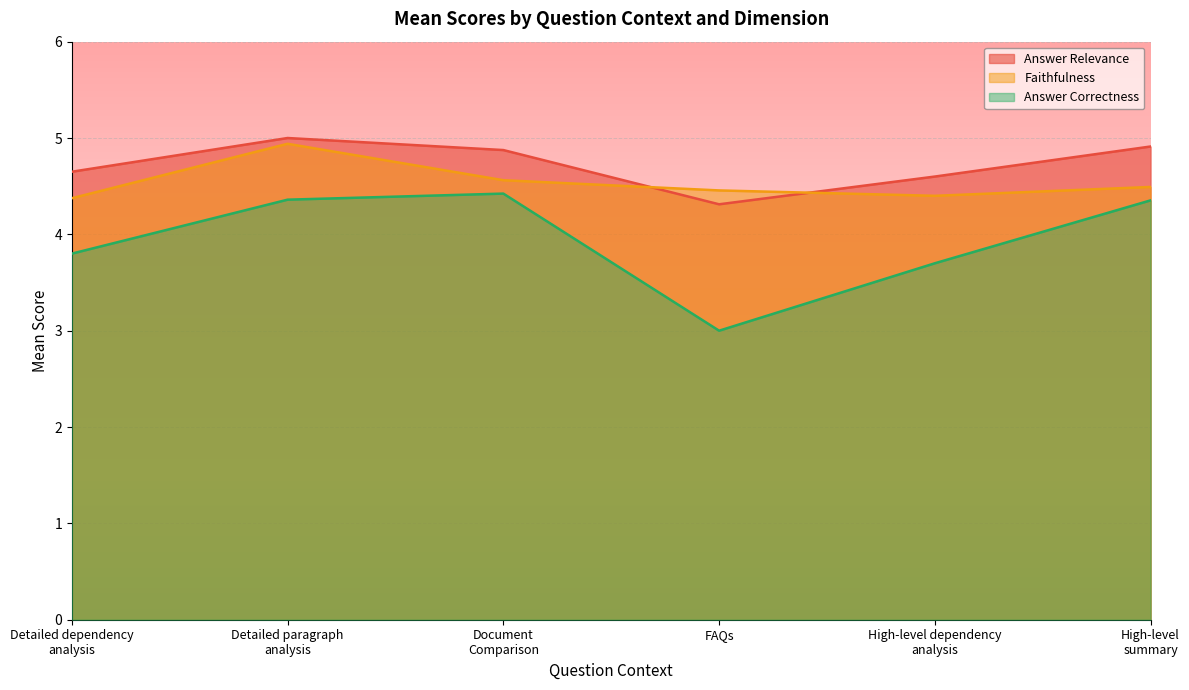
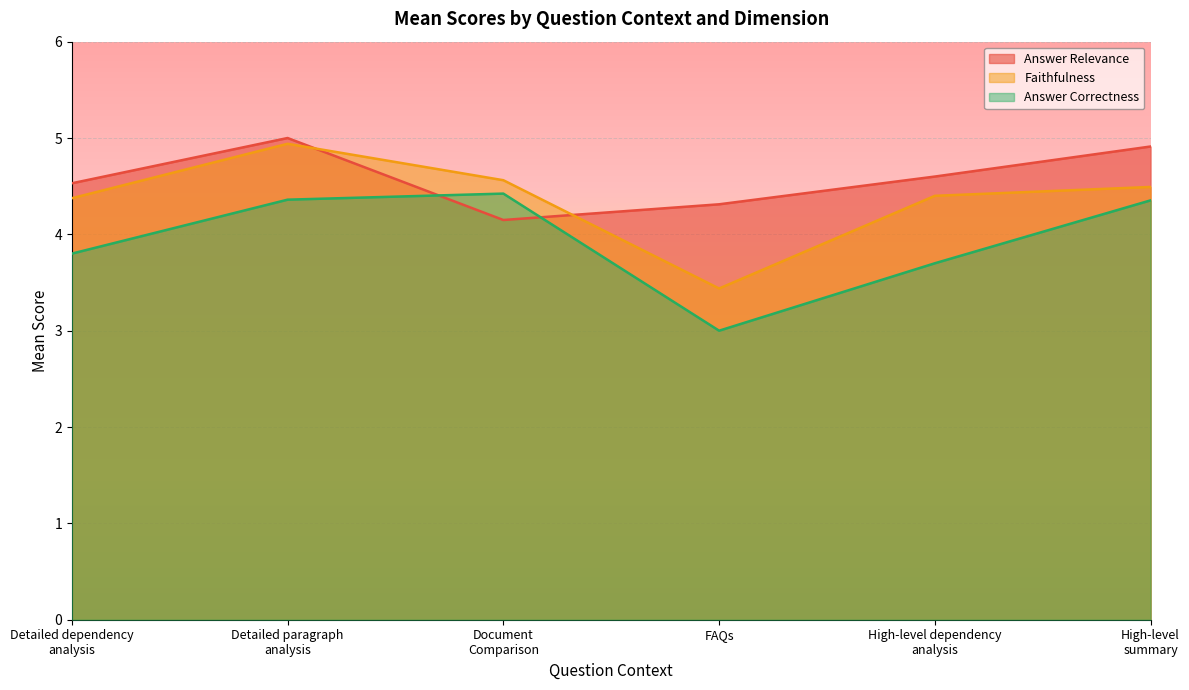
  {
    "Answer Relevance": {
-     "Detailed dependency analysis": 4.7,
+     "Detailed dependency analysis": 4.5,
      "Detailed paragraph analysis": 5.0,
-     "Document Comparison": 4.9,
+     "Document Comparison": 4.1,
      "FAQs": 4.3,
      "High-level dependency analysis": 4.6,
      "High-level summary": 4.9
    },
    "Faithfulness": {
      "Detailed dependency analysis": 4.4,
      "Detailed paragraph analysis": 4.9,
      "Document Comparison": 4.6,
-     "FAQs": 4.5,
+     "FAQs": 3.4,
      "High-level dependency analysis": 4.4,
      "High-level summary": 4.5
    },
    "Answer Correctness": {
      "Detailed dependency analysis": 3.8,
      "Detailed paragraph analysis": 4.4,
      "Document Comparison": 4.4,
      "FAQs": 3.0,
      "High-level dependency analysis": 3.7,
      "High-level summary": 4.4
    }
  }
